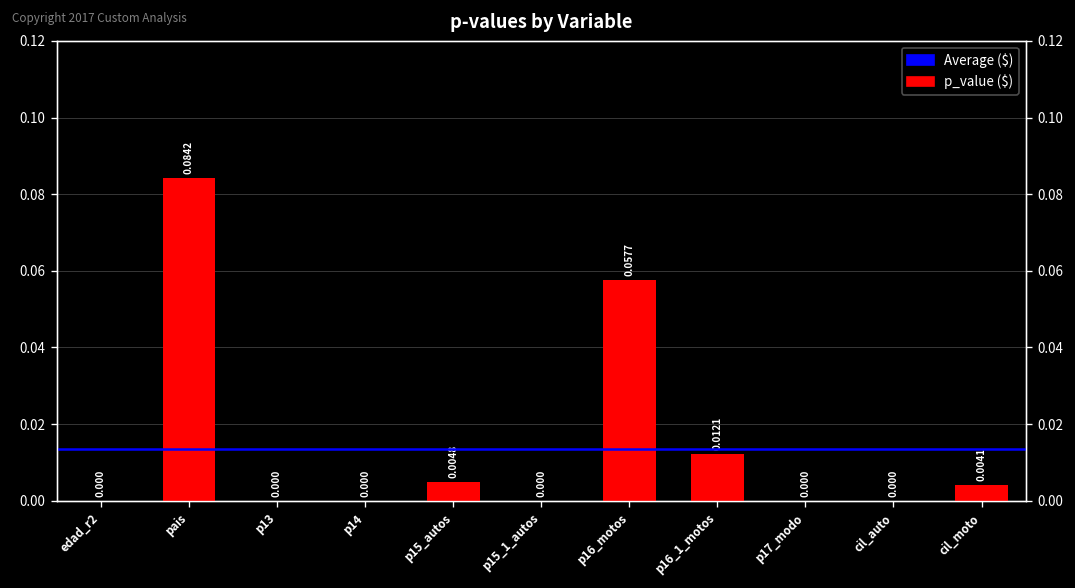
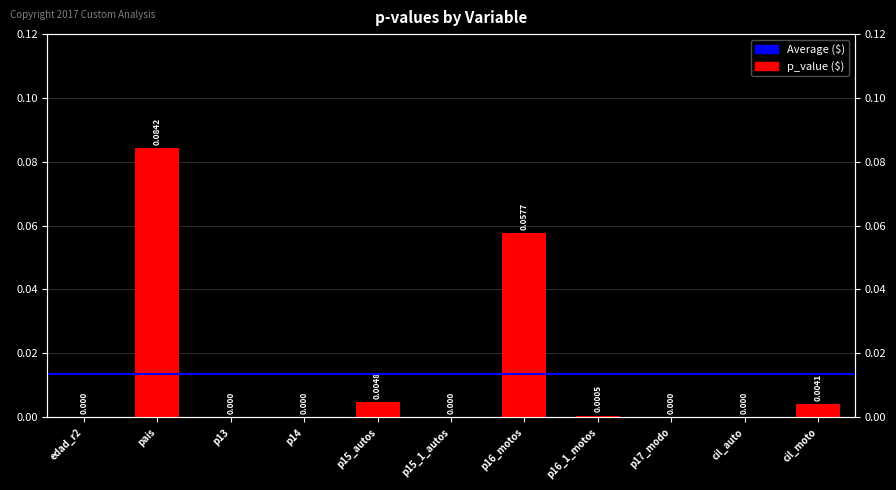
  {
    "edad_r2": 0.000,
    "pais": 0.0842,
    "p13": 0.000,
    "p14": 0.000,
    "p15_autos": 0.0048,
    "p15_1_autos": 0.000,
    "p16_motos": 0.0577,
-   "p16_1_motos": 0.0121,
+   "p16_1_motos": 0.0005,
    "p17_modo": 0.000,
    "cil_auto": 0.000,
    "cil_moto": 0.0041
  }
